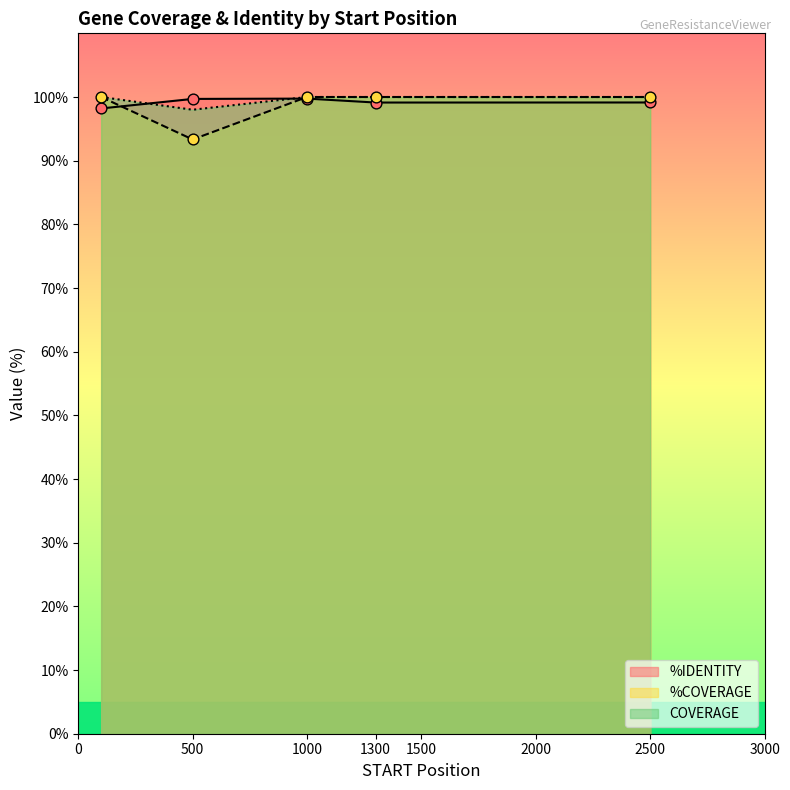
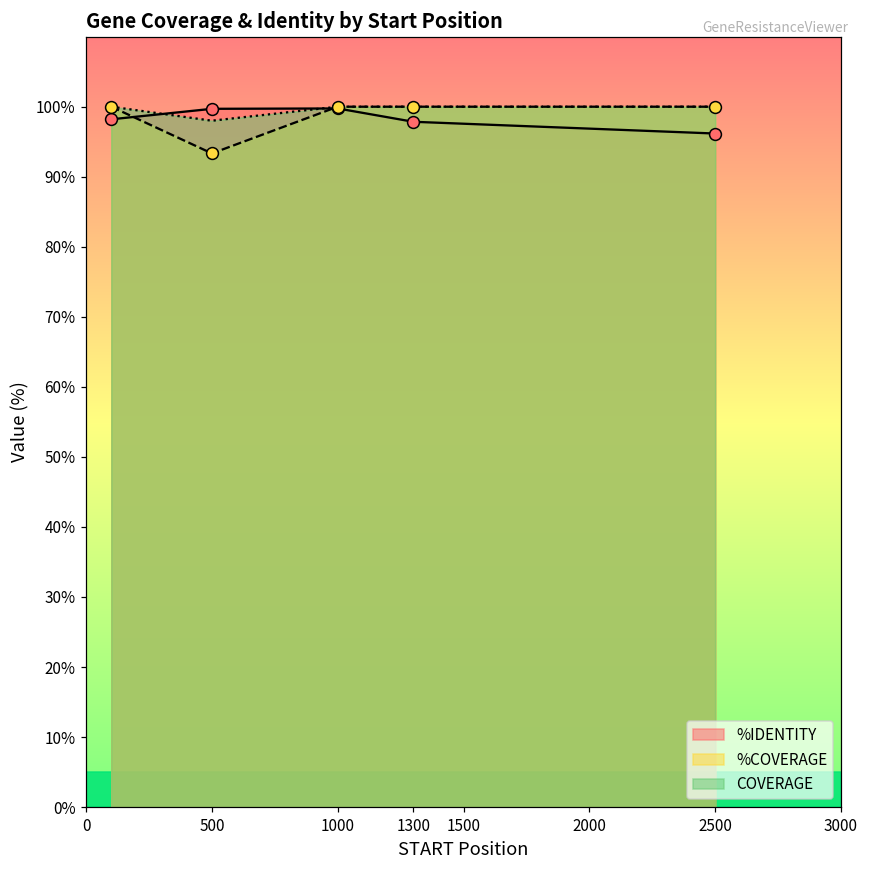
  {
    "%IDENTITY": {
      "500": "100%",
-     "1300": "99%",
-     "2500": "99%"
+     "1300": "98%",
+     "2500": "96%"
    },
    "%COVERAGE": {
      "500": "93%"
    },
    "COVERAGE": {
      "500": "98%"
    }
  }
